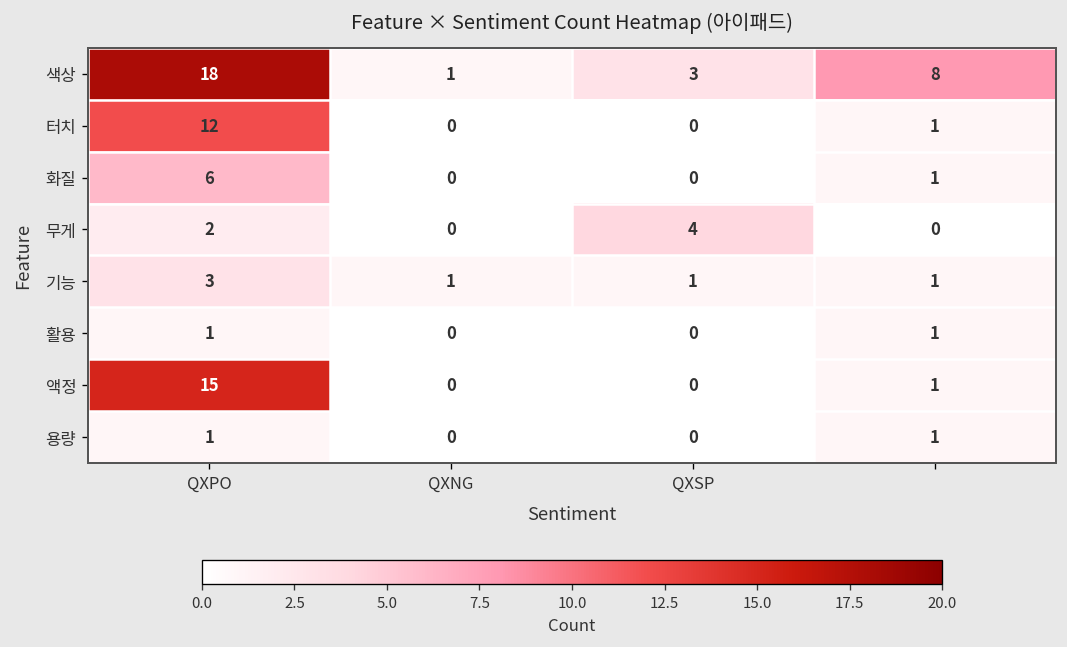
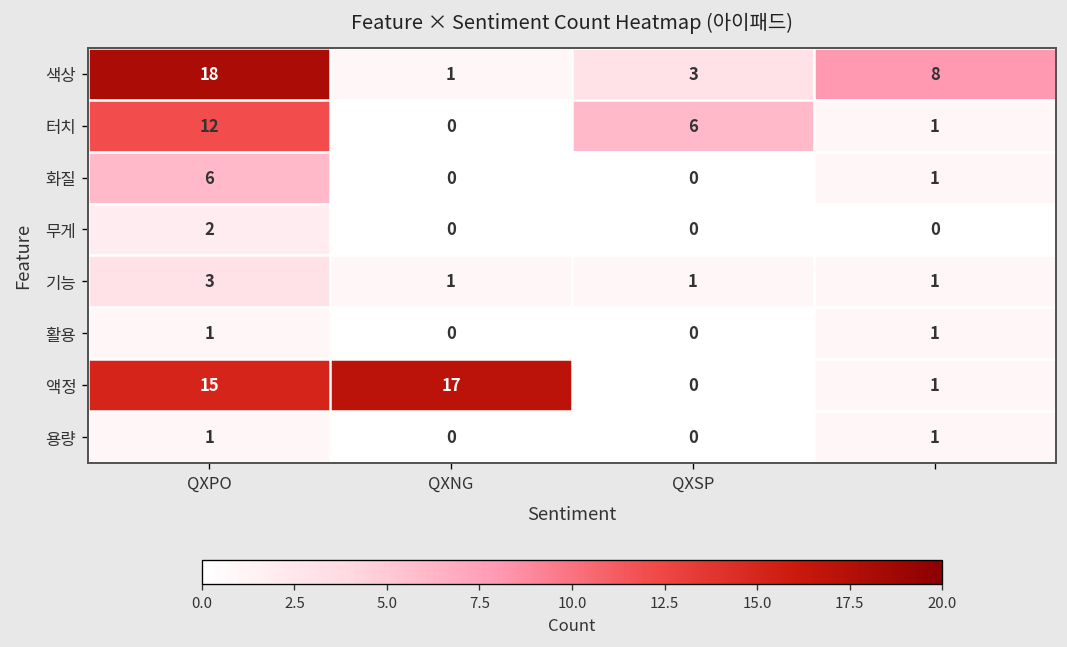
  {
    "색상": {
      "QXPO": 18,
      "QXNG": 1,
      "QXSP": 3
    },
    "터치": {
      "QXPO": 12,
      "QXNG": 0,
-     "QXSP": 0
+     "QXSP": 6
    },
    "화질": {
      "QXPO": 6,
      "QXNG": 0,
      "QXSP": 0
    },
    "무게": {
      "QXPO": 2,
      "QXNG": 0,
-     "QXSP": 4
+     "QXSP": 0
    },
    "기능": {
      "QXPO": 3,
      "QXNG": 1,
      "QXSP": 1
    },
    "활용": {
      "QXPO": 1,
      "QXNG": 0,
      "QXSP": 0
    },
    "액정": {
      "QXPO": 15,
-     "QXNG": 0,
+     "QXNG": 17,
      "QXSP": 0
    },
    "용량": {
      "QXPO": 1,
      "QXNG": 0,
      "QXSP": 0
    }
  }
